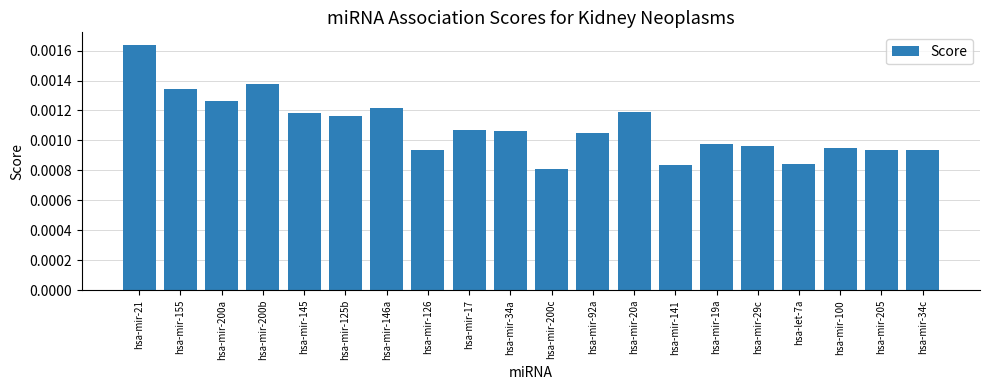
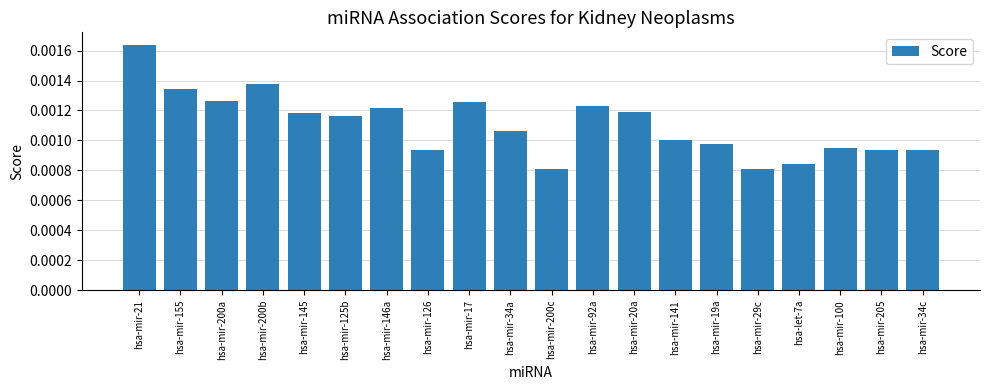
  {
    "hsa-mir-21": 0.00164,
    "hsa-mir-155": 0.00135,
    "hsa-mir-200a": 0.00126,
    "hsa-mir-200b": 0.00138,
    "hsa-mir-145": 0.00118,
    "hsa-mir-125b": 0.00116,
    "hsa-mir-146a": 0.00122,
    "hsa-mir-126": 0.00094,
-   "hsa-mir-17": 0.00107,
+   "hsa-mir-17": 0.00126,
    "hsa-mir-34a": 0.00107,
    "hsa-mir-200c": 0.00081,
-   "hsa-mir-92a": 0.00105,
+   "hsa-mir-92a": 0.00123,
    "hsa-mir-20a": 0.00119,
-   "hsa-mir-141": 0.00083,
+   "hsa-mir-141": 0.00100,
    "hsa-mir-19a": 0.00098,
-   "hsa-mir-29c": 0.00096,
+   "hsa-mir-29c": 0.00081,
    "hsa-let-7a": 0.00084,
    "hsa-mir-100": 0.00095,
    "hsa-mir-205": 0.00094,
    "hsa-mir-34c": 0.00094
  }
